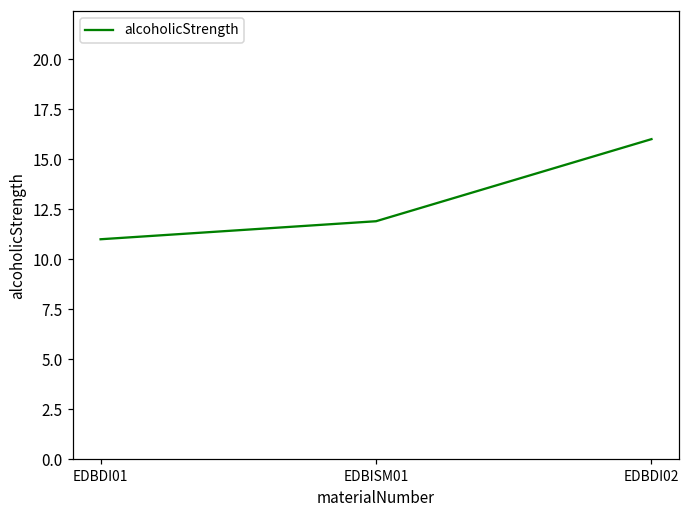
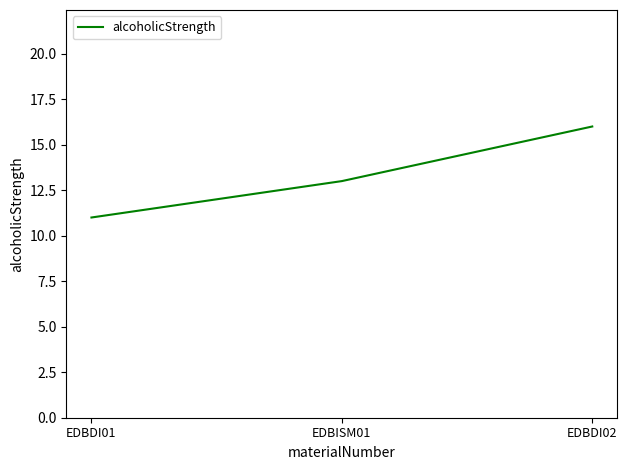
  {
    "EDBDI01": 11.0,
-   "EDBISM01": 11.9,
+   "EDBISM01": 13.0,
    "EDBDI02": 16.0
  }
